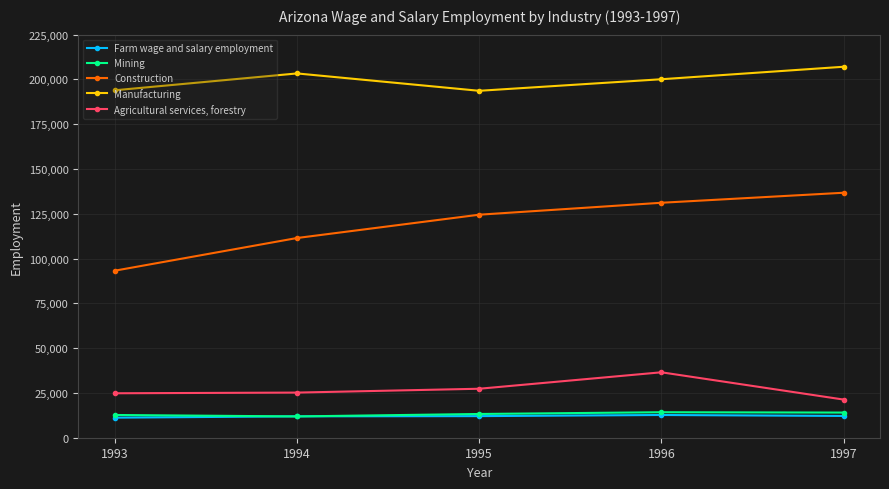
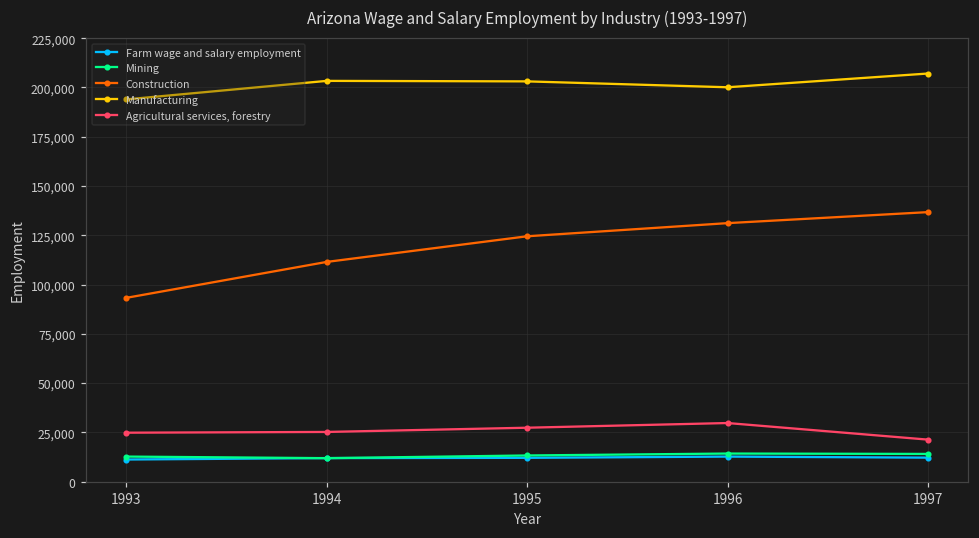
  {
    "Farm wage and salary employment": {
      "1993": "11,000",
      "1996": "13,000",
      "1997": "12,000"
    },
    "Mining": {
      "1993": "13,000",
      "1996": "14,000",
      "1997": "14,000"
    },
    "Construction": {
      "1993": "93,000",
      "1994": "111,000",
      "1995": "124,000",
      "1996": "131,000",
      "1997": "137,000"
    },
    "Manufacturing": {
      "1994": "203,000",
-     "1995": "194,000",
+     "1995": "203,000",
      "1996": "200,000",
      "1997": "207,000"
    },
    "Agricultural services, forestry": {
      "1993": "25,000",
      "1994": "25,000",
      "1995": "27,000",
-     "1996": "37,000",
+     "1996": "30,000",
      "1997": "21,000"
    }
  }
